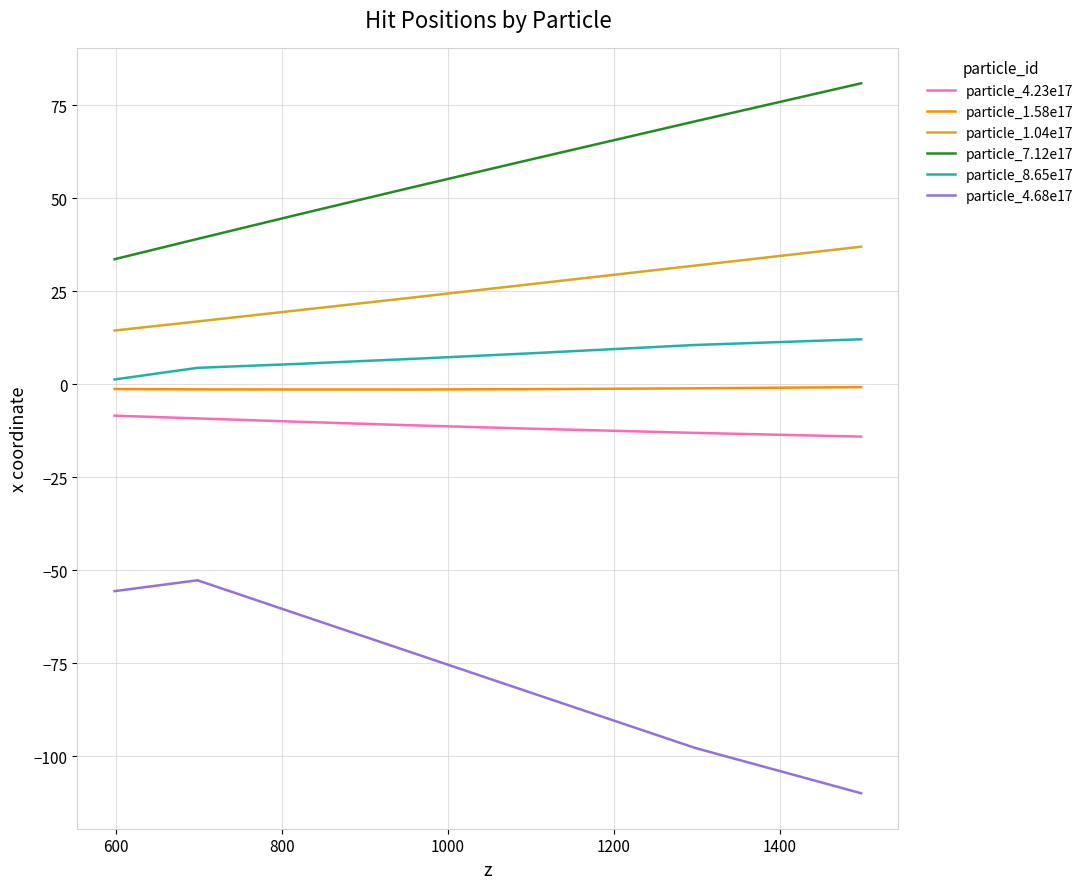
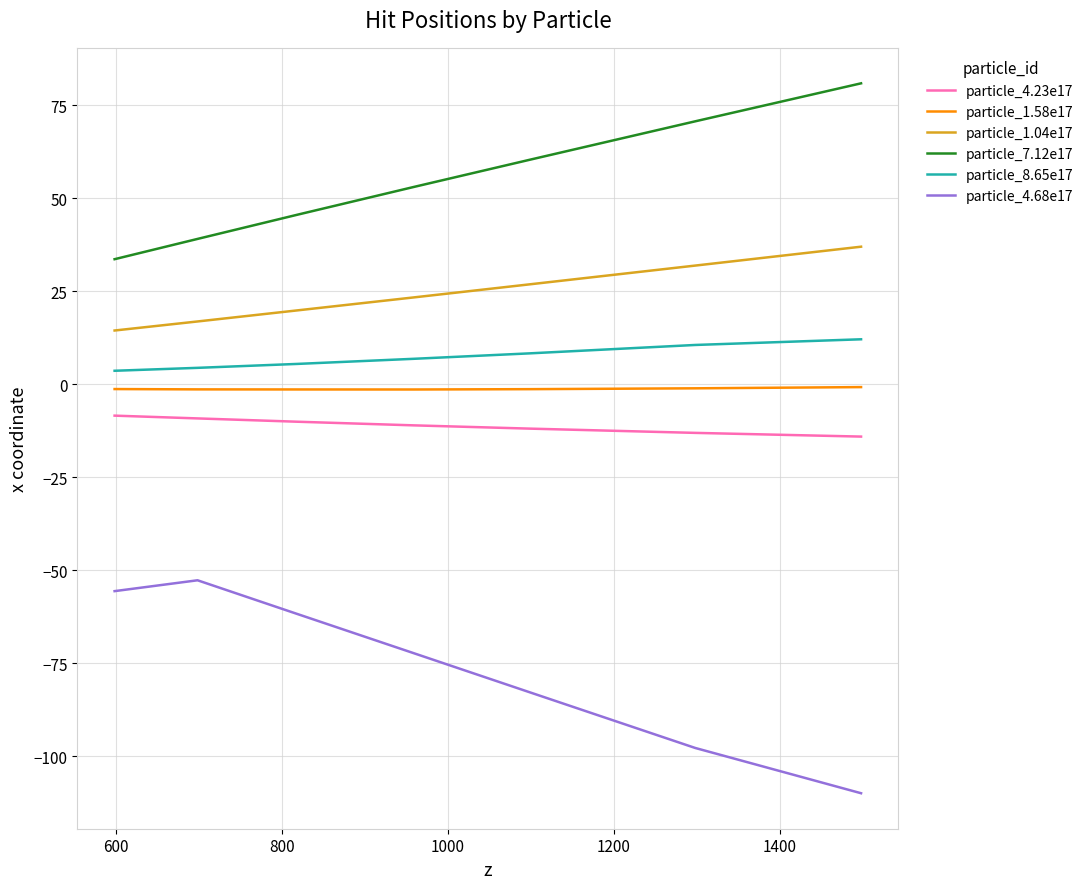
  {
    "particle_4.23e17": {
      "600": -8
    },
    "particle_7.12e17": {
      "600": 34
    },
    "particle_8.65e17": {
-     "600": 1
+     "600": 4
    },
    "particle_4.68e17": {
      "600": -56
    }
  }
